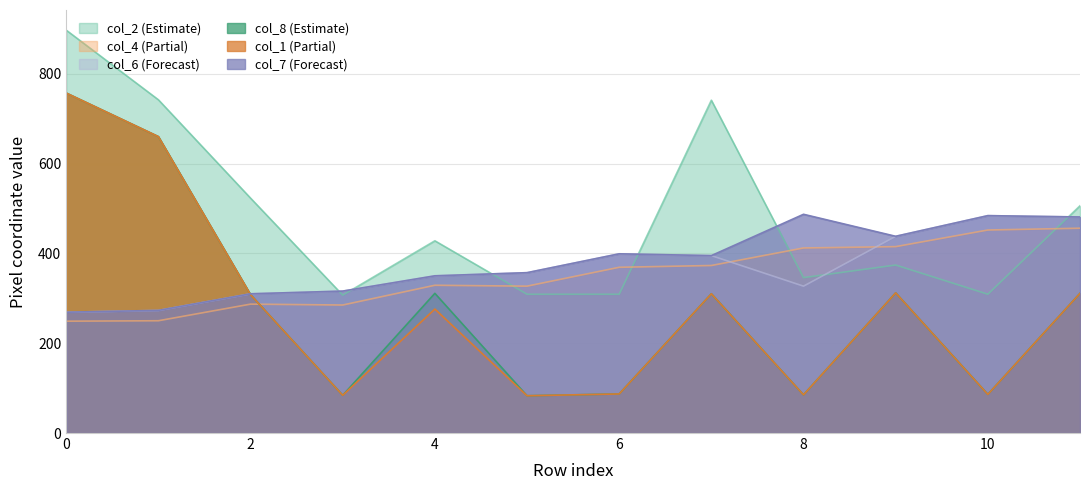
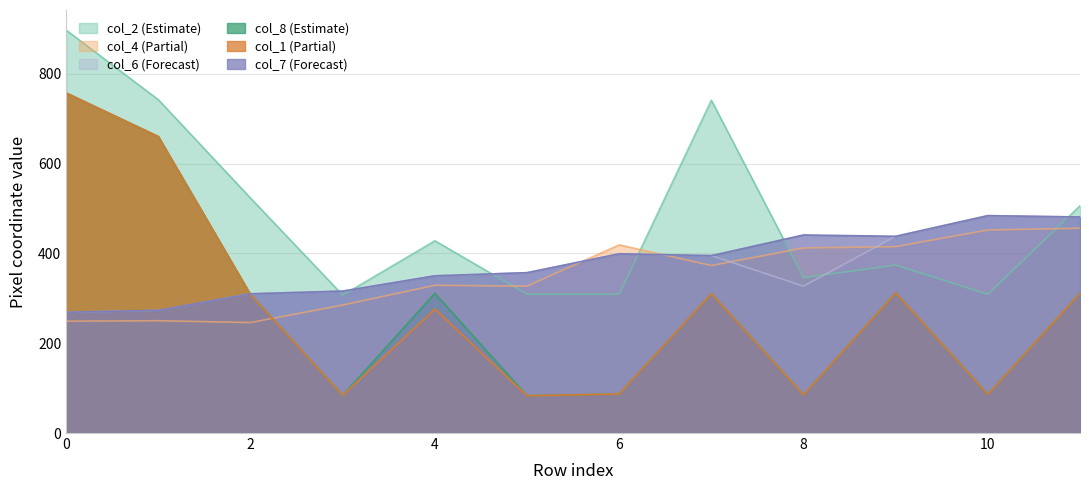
  {
    "col_2 (Estimate)": {
      "0": 900,
      "2": 520,
      "4": 430,
      "6": 310,
      "8": 350,
      "10": 310
    },
    "col_4 (Partial)": {
      "0": 250,
-     "2": 290,
+     "2": 250,
      "4": 330,
-     "6": 370,
+     "6": 420,
      "8": 410,
      "10": 450
    },
    "col_6 (Forecast)": {
      "8": 330
    },
    "col_8 (Estimate)": {
      "4": 310
    },
    "col_1 (Partial)": {
      "4": 280
    },
    "col_7 (Forecast)": {
-     "8": 490
+     "8": 440
    }
  }
